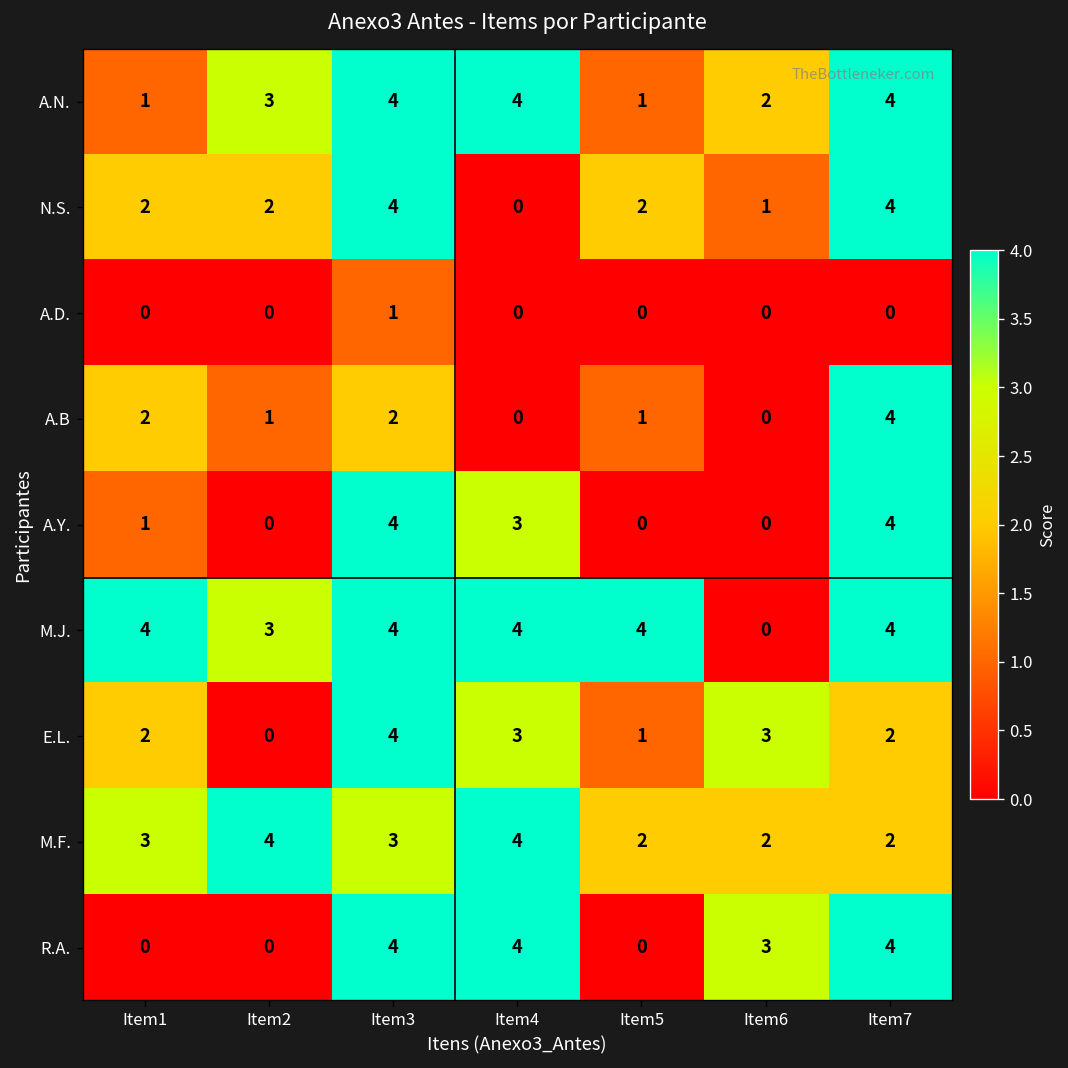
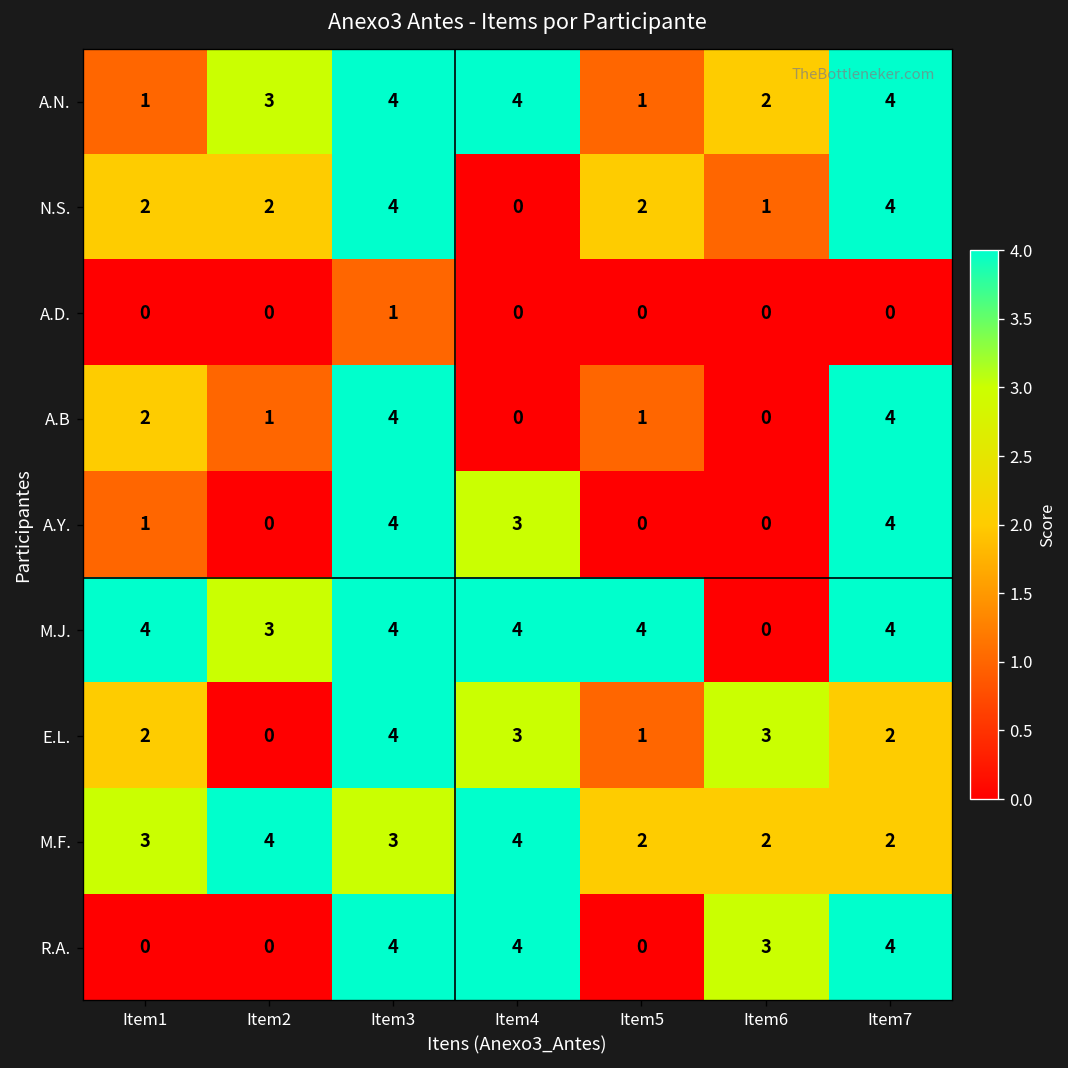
  {
    "A.N.": {
      "Item1": 1,
      "Item2": 3,
      "Item3": 4,
      "Item4": 4,
      "Item5": 1,
      "Item6": 2
    },
    "N.S.": {
      "Item1": 2,
      "Item2": 2,
      "Item3": 4,
      "Item4": 0,
      "Item5": 2,
      "Item6": 1,
      "Item7": 4
    },
    "A.D.": {
      "Item1": 0,
      "Item2": 0,
      "Item3": 1,
      "Item4": 0,
      "Item5": 0,
      "Item6": 0,
      "Item7": 0
    },
    "A.B": {
      "Item1": 2,
      "Item2": 1,
-     "Item3": 2,
+     "Item3": 4,
      "Item4": 0,
      "Item5": 1,
      "Item6": 0,
      "Item7": 4
    },
    "A.Y.": {
      "Item1": 1,
      "Item2": 0,
      "Item3": 4,
      "Item4": 3,
      "Item5": 0,
      "Item6": 0,
      "Item7": 4
    },
    "M.J.": {
      "Item1": 4,
      "Item2": 3,
      "Item3": 4,
      "Item4": 4,
      "Item5": 4,
      "Item6": 0,
      "Item7": 4
    },
    "E.L.": {
      "Item1": 2,
      "Item2": 0,
      "Item3": 4,
      "Item4": 3,
      "Item5": 1,
      "Item6": 3,
      "Item7": 2
    },
    "M.F.": {
      "Item1": 3,
      "Item2": 4,
      "Item3": 3,
      "Item4": 4,
      "Item5": 2,
      "Item6": 2,
      "Item7": 2
    },
    "R.A.": {
      "Item1": 0,
      "Item2": 0,
      "Item3": 4,
      "Item4": 4,
      "Item5": 0,
      "Item6": 3,
      "Item7": 4
    }
  }
